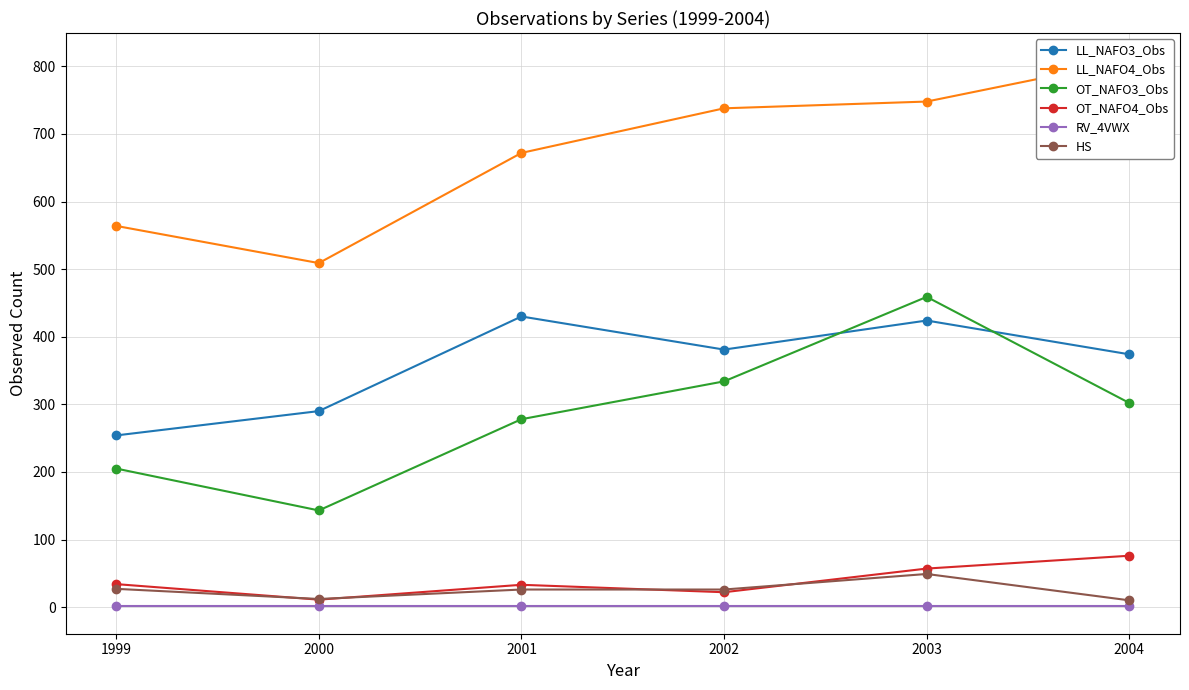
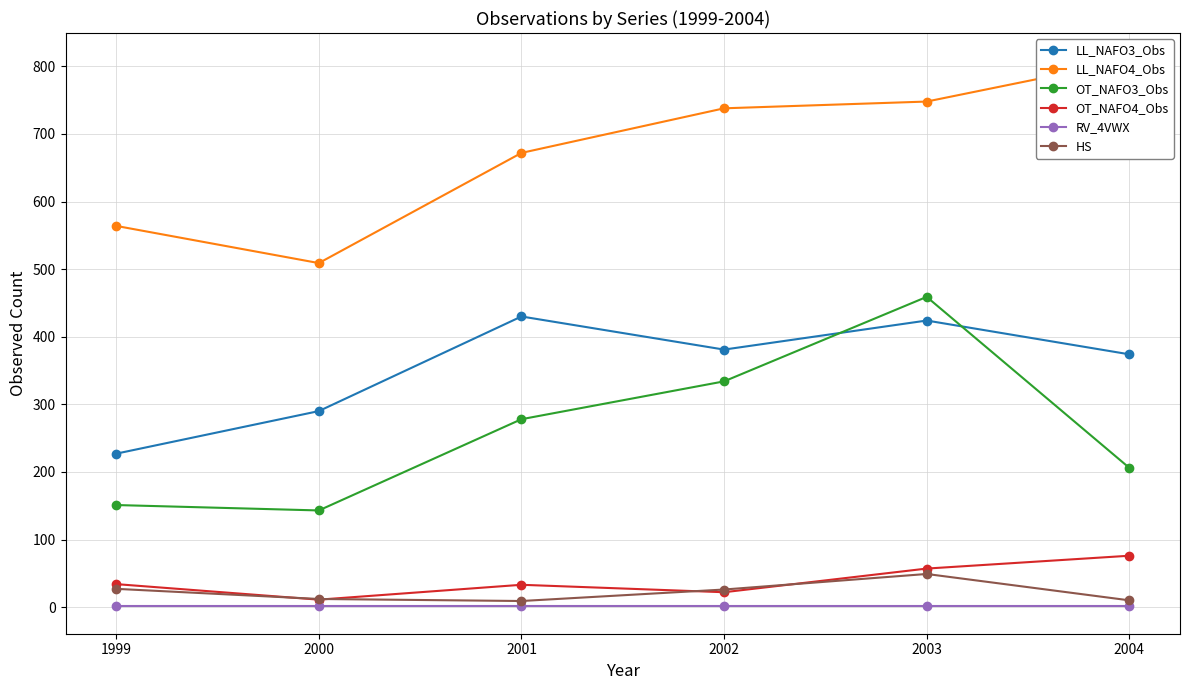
  {
    "LL_NAFO3_Obs": {
-     "1999": 250,
+     "1999": 230,
      "2000": 290,
      "2001": 430,
      "2002": 380,
      "2003": 420,
      "2004": 370
    },
    "LL_NAFO4_Obs": {
      "1999": 560,
      "2000": 510,
      "2001": 670,
      "2002": 740,
      "2003": 750
    },
    "OT_NAFO3_Obs": {
-     "1999": 210,
+     "1999": 150,
      "2000": 140,
      "2001": 280,
      "2002": 330,
      "2003": 460,
-     "2004": 300
+     "2004": 210
    },
    "OT_NAFO4_Obs": {
      "1999": 30,
      "2001": 30,
      "2002": 20,
      "2003": 60,
      "2004": 80
    },
    "RV_4VWX": {
      "1999": 0,
      "2000": 0,
      "2001": 0,
      "2002": 0,
      "2003": 0,
      "2004": 0
    },
    "HS": {
      "1999": 30,
-     "2001": 30,
+     "2001": 10,
      "2002": 30,
      "2003": 50,
      "2004": 10
    }
  }
